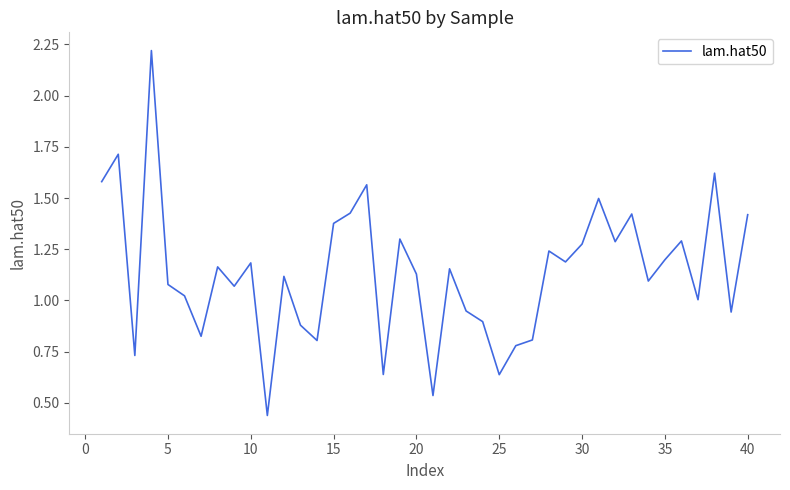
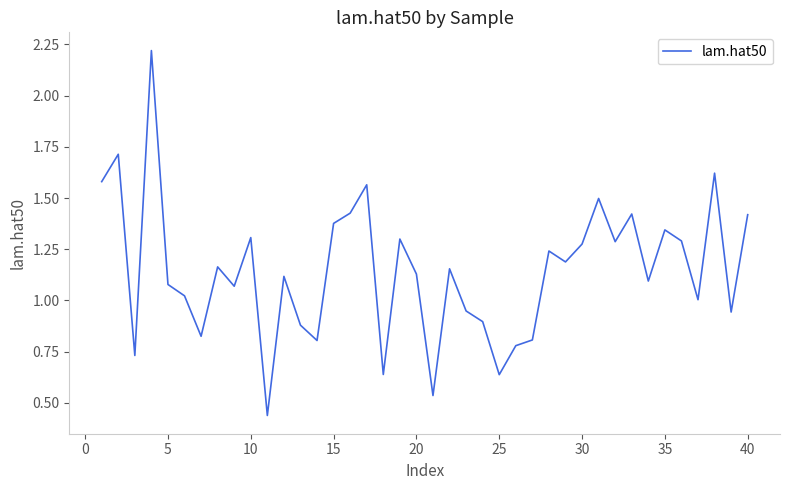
  {
    "5": 1.08,
-   "10": 1.18,
+   "10": 1.31,
    "15": 1.38,
    "20": 1.13,
    "25": 0.64,
    "30": 1.28,
-   "35": 1.20,
+   "35": 1.34,
    "40": 1.42
  }
